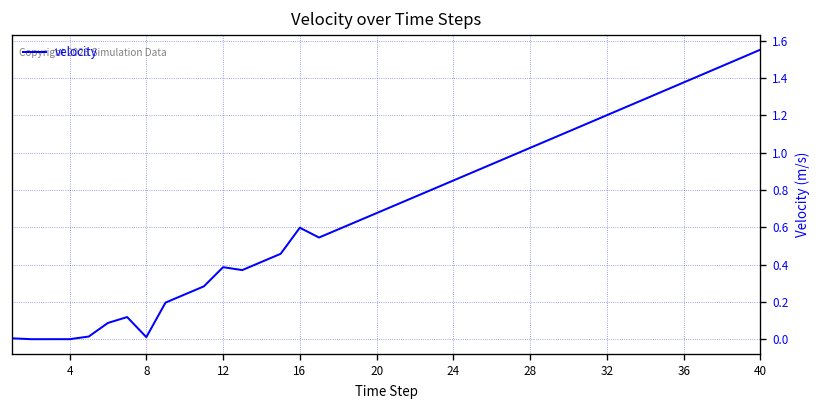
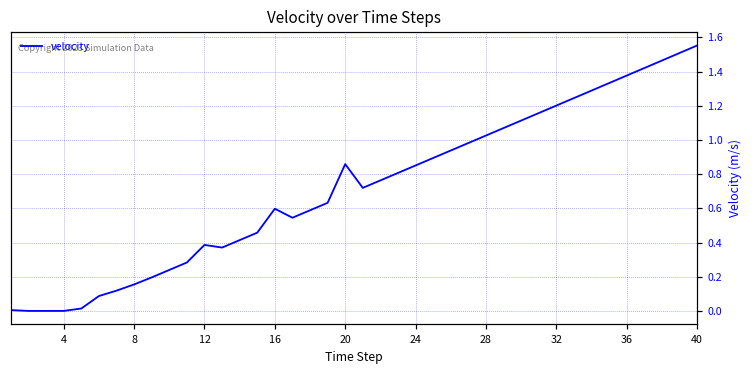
  {
    "4": 0.00,
-   "8": 0.01,
+   "8": 0.15,
    "12": 0.39,
    "16": 0.60,
-   "20": 0.68,
+   "20": 0.86,
    "24": 0.85,
    "28": 1.03,
    "32": 1.20,
    "36": 1.38,
    "40": 1.55
  }
